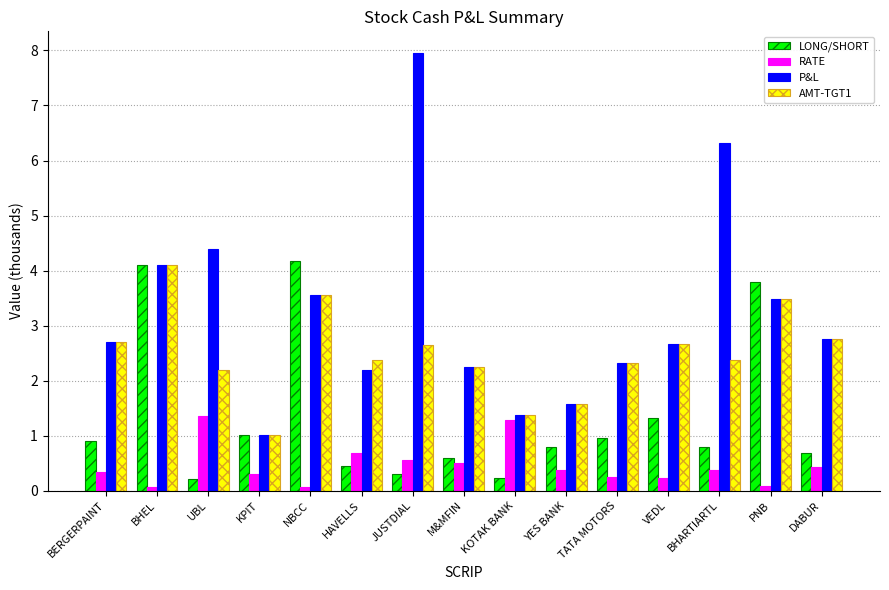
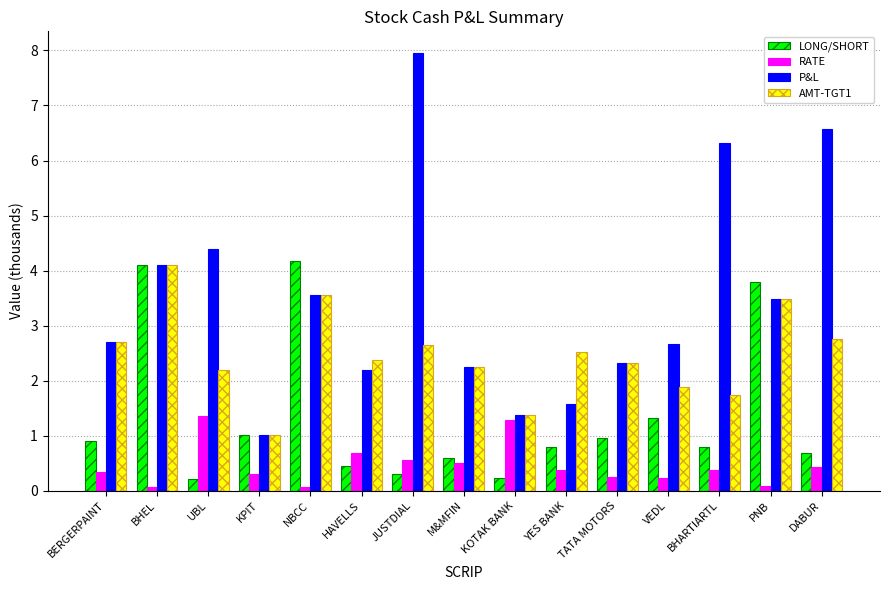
  {
    "LONG/SHORT": {
      "BERGERPAINT": 0.9,
      "BHEL": 4.1,
      "UBL": 0.2,
      "KPIT": 1.0,
      "NBCC": 4.2,
      "HAVELLS": 0.4,
      "JUSTDIAL": 0.3,
      "M&MFIN": 0.6,
      "KOTAK BANK": 0.2,
      "YES BANK": 0.8,
      "TATA MOTORS": 1.0,
      "VEDL": 1.3,
      "BHARTIARTL": 0.8,
      "PNB": 3.8,
      "DABUR": 0.7
    },
    "RATE": {
      "BERGERPAINT": 0.3,
      "BHEL": 0.1,
      "UBL": 1.4,
      "KPIT": 0.3,
      "NBCC": 0.1,
      "HAVELLS": 0.7,
      "JUSTDIAL": 0.6,
      "M&MFIN": 0.5,
      "KOTAK BANK": 1.3,
      "YES BANK": 0.4,
      "TATA MOTORS": 0.3,
      "VEDL": 0.2,
      "BHARTIARTL": 0.4,
      "PNB": 0.1,
      "DABUR": 0.4
    },
    "P&L": {
      "BERGERPAINT": 2.7,
      "BHEL": 4.1,
      "UBL": 4.4,
      "KPIT": 1.0,
      "NBCC": 3.6,
      "HAVELLS": 2.2,
      "JUSTDIAL": 8.0,
      "M&MFIN": 2.3,
      "KOTAK BANK": 1.4,
      "YES BANK": 1.6,
      "TATA MOTORS": 2.3,
      "VEDL": 2.7,
      "BHARTIARTL": 6.3,
      "PNB": 3.5,
-     "DABUR": 2.8
+     "DABUR": 6.6
    },
    "AMT-TGT1": {
      "BERGERPAINT": 2.7,
      "BHEL": 4.1,
      "UBL": 2.2,
      "KPIT": 1.0,
      "NBCC": 3.6,
      "HAVELLS": 2.4,
      "JUSTDIAL": 2.7,
      "M&MFIN": 2.3,
      "KOTAK BANK": 1.4,
-     "YES BANK": 1.6,
+     "YES BANK": 2.5,
      "TATA MOTORS": 2.3,
-     "VEDL": 2.7,
-     "BHARTIARTL": 2.4,
+     "VEDL": 1.9,
+     "BHARTIARTL": 1.7,
      "PNB": 3.5,
      "DABUR": 2.8
    }
  }
